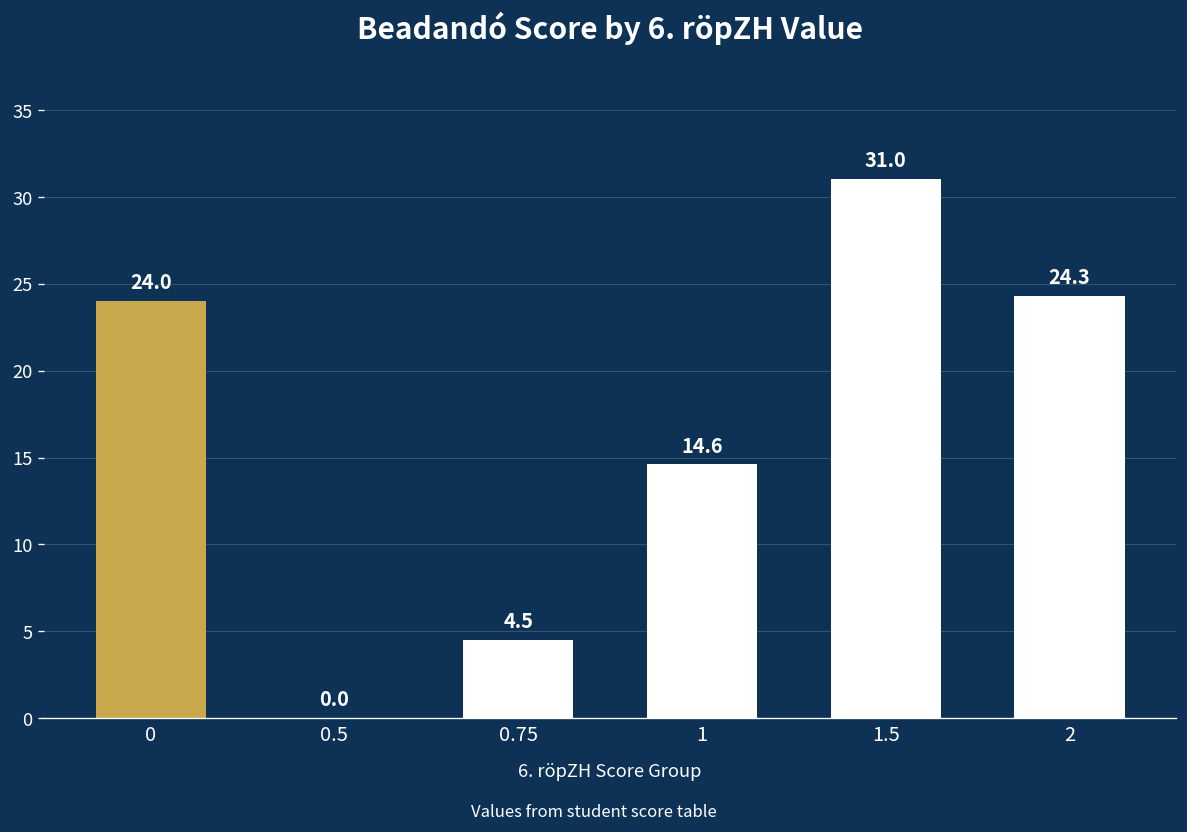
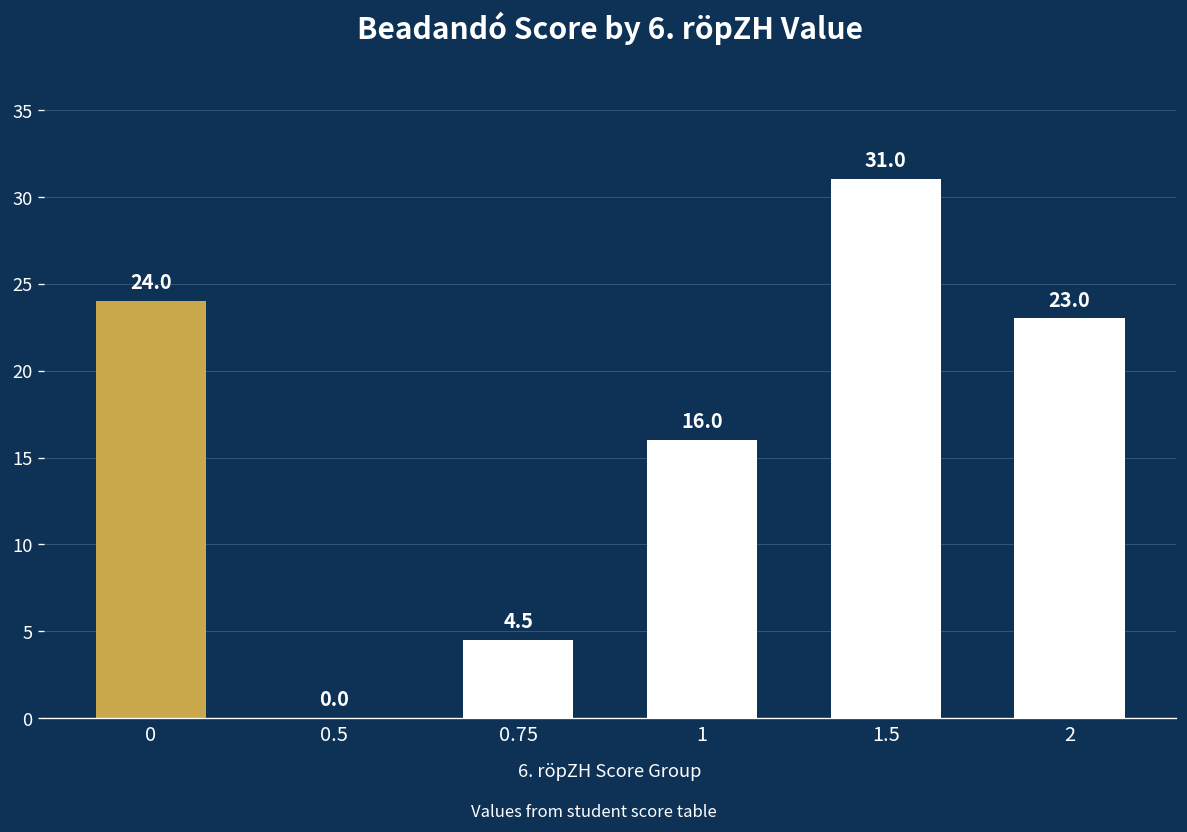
  {
    "0": 24.0,
    "0.5": 0.0,
    "0.75": 4.5,
-   "1": 14.6,
+   "1": 16.0,
    "1.5": 31.0,
-   "2": 24.3
+   "2": 23.0
  }
